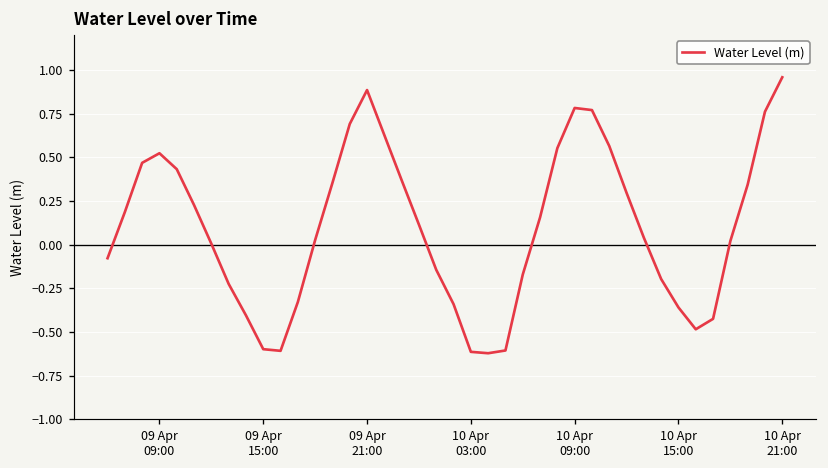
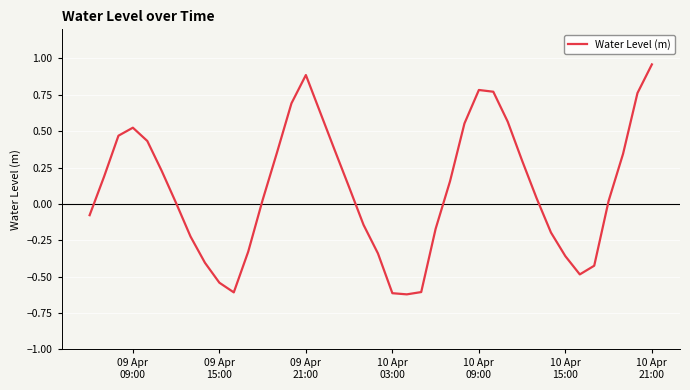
  {
    "09 Apr 09:00": 0.52,
-   "09 Apr 15:00": -0.60,
+   "09 Apr 15:00": -0.54,
    "09 Apr 21:00": 0.89,
    "10 Apr 03:00": -0.61,
    "10 Apr 09:00": 0.78,
    "10 Apr 15:00": -0.36,
    "10 Apr 21:00": 0.96
  }
